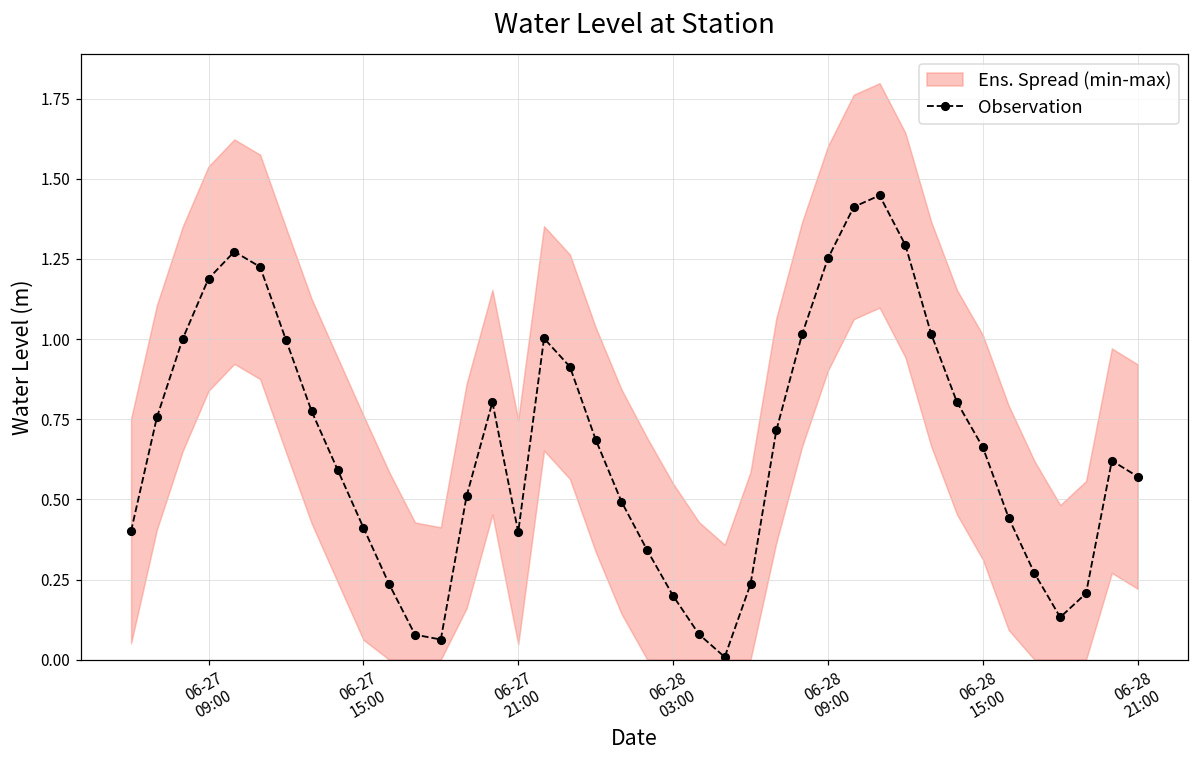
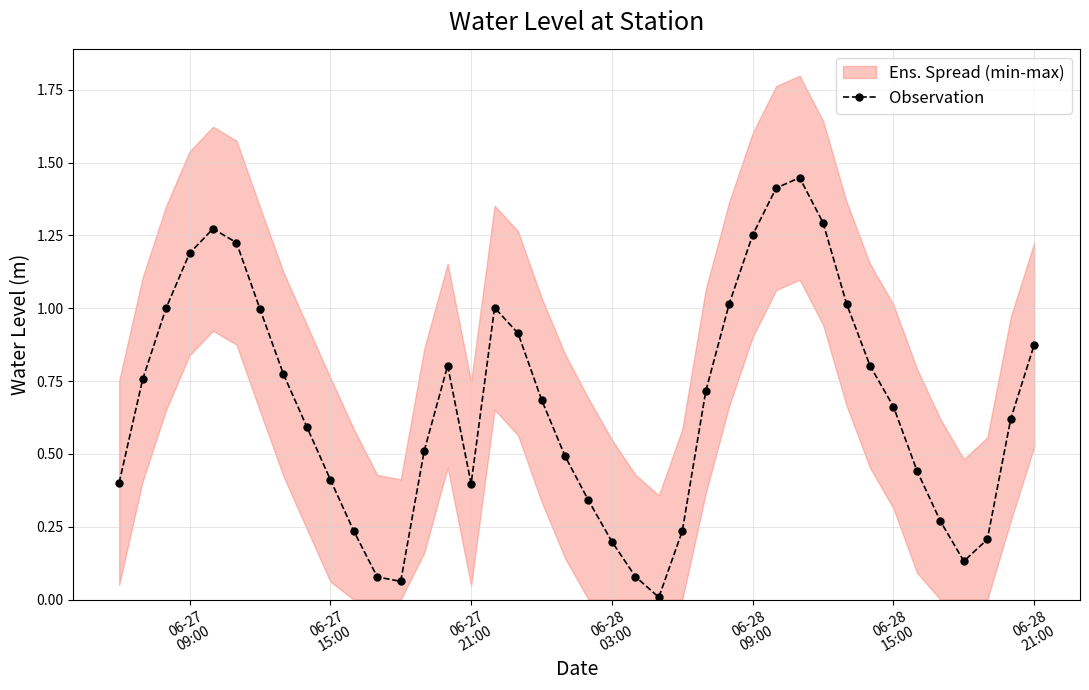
  {
    "Observation": {
      "06-27 09:00": 1.19,
      "06-27 15:00": 0.41,
      "06-27 21:00": 0.40,
      "06-28 03:00": 0.20,
      "06-28 09:00": 1.25,
      "06-28 15:00": 0.66,
-     "06-28 21:00": 0.57
+     "06-28 21:00": 0.88
    },
    "Ens. Spread (min-max)": {
      "06-28 03:00": 0.55
    }
  }
